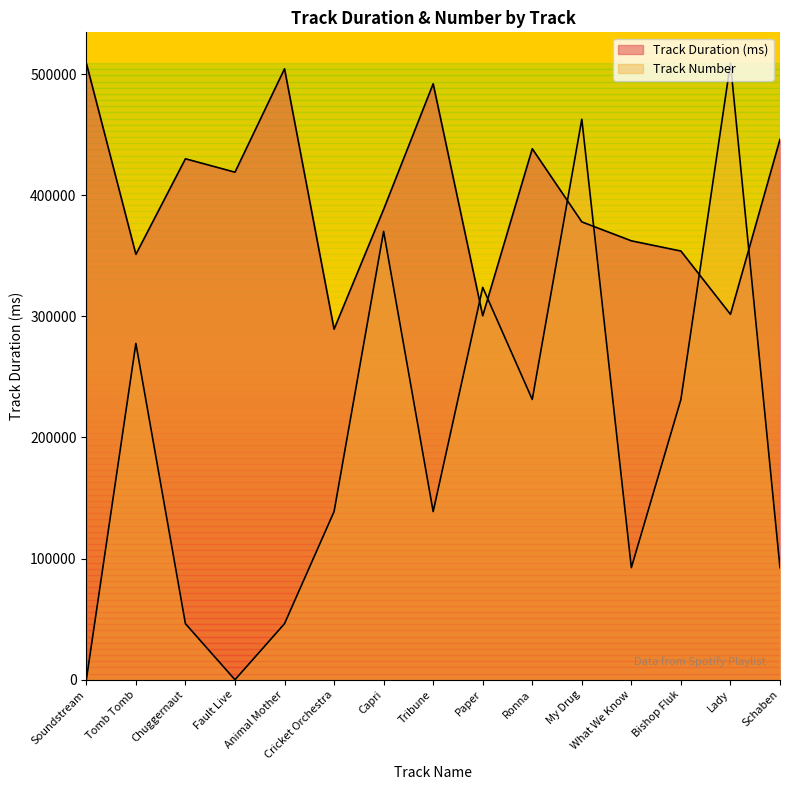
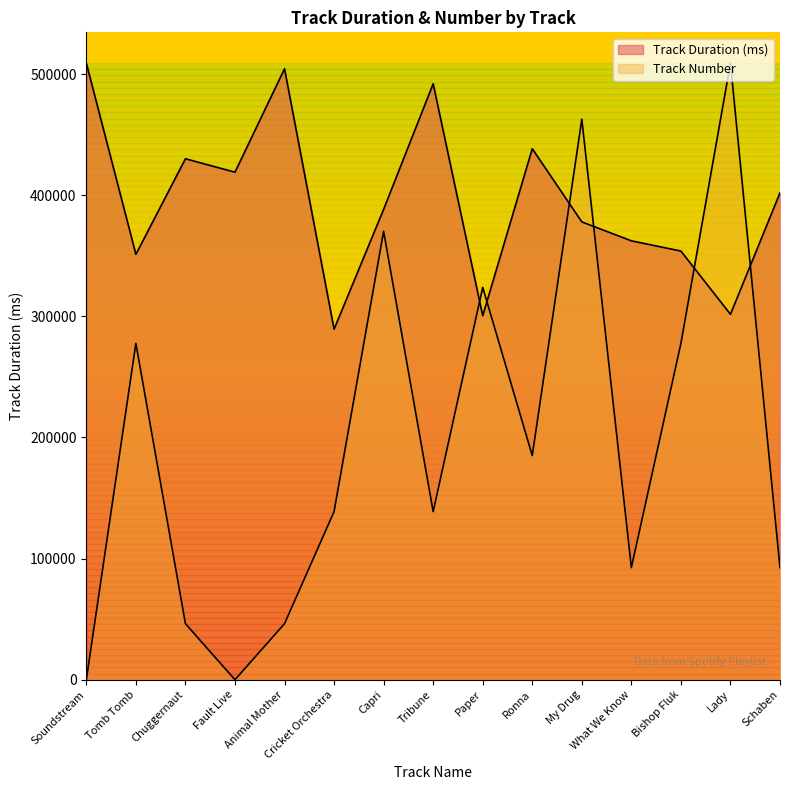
  {
    "Track Duration (ms)": {
      "Soundstream": 509000,
      "Tomb Tomb": 351000,
      "Chuggernaut": 430000,
      "Fault Live": 419000,
      "Animal Mother": 504000,
      "Cricket Orchestra": 289000,
      "Capri": 388000,
      "Tribune": 492000,
      "Paper": 300000,
      "Ronna": 438000,
      "My Drug": 378000,
      "What We Know": 362000,
      "Bishop Fluk": 354000,
      "Lady": 302000,
-     "Schaben": 446000
+     "Schaben": 402000
    },
    "Track Number": {
      "Soundstream": 0,
      "Tomb Tomb": 278000,
      "Chuggernaut": 46000,
      "Fault Live": 0,
      "Animal Mother": 46000,
      "Cricket Orchestra": 139000,
      "Capri": 370000,
      "Tribune": 139000,
      "Paper": 324000,
-     "Ronna": 231000,
+     "Ronna": 185000,
      "My Drug": 463000,
      "What We Know": 93000,
-     "Bishop Fluk": 231000,
+     "Bishop Fluk": 278000,
      "Schaben": 93000
    }
  }
